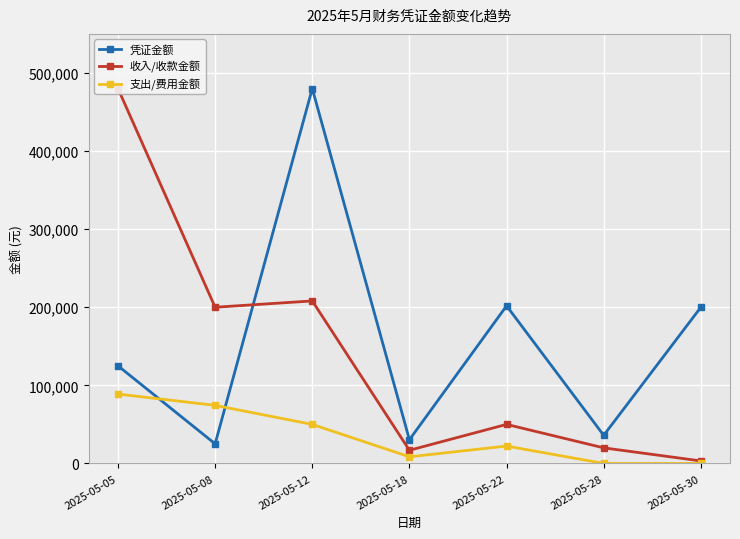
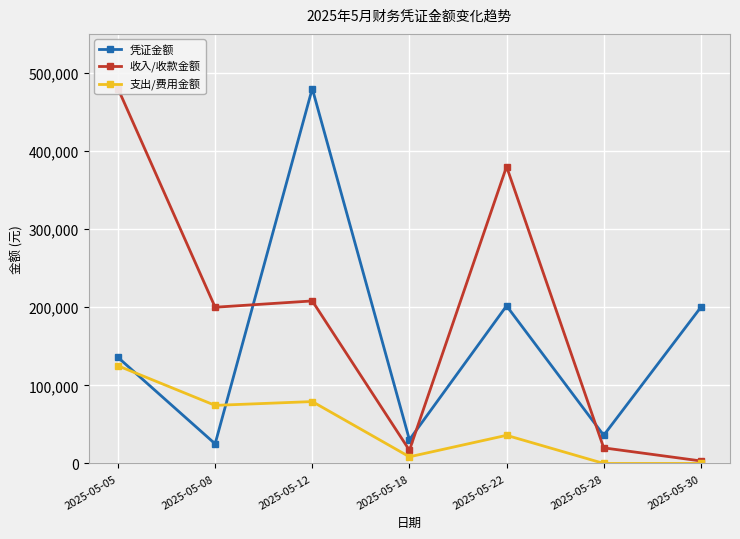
  {
    "凭证金额": {
-     "2025-05-05": "130,000",
+     "2025-05-05": "140,000",
      "2025-05-08": "30,000",
      "2025-05-12": "480,000",
      "2025-05-18": "30,000",
      "2025-05-22": "200,000",
      "2025-05-28": "40,000",
      "2025-05-30": "200,000"
    },
    "收入/收款金额": {
      "2025-05-08": "200,000",
      "2025-05-12": "210,000",
      "2025-05-18": "20,000",
-     "2025-05-22": "50,000",
+     "2025-05-22": "380,000",
      "2025-05-28": "20,000"
    },
    "支出/费用金额": {
-     "2025-05-05": "90,000",
+     "2025-05-05": "130,000",
      "2025-05-08": "70,000",
-     "2025-05-12": "50,000",
+     "2025-05-12": "80,000",
      "2025-05-18": "10,000",
-     "2025-05-22": "20,000",
+     "2025-05-22": "40,000",
      "2025-05-28": "0"
    }
  }
